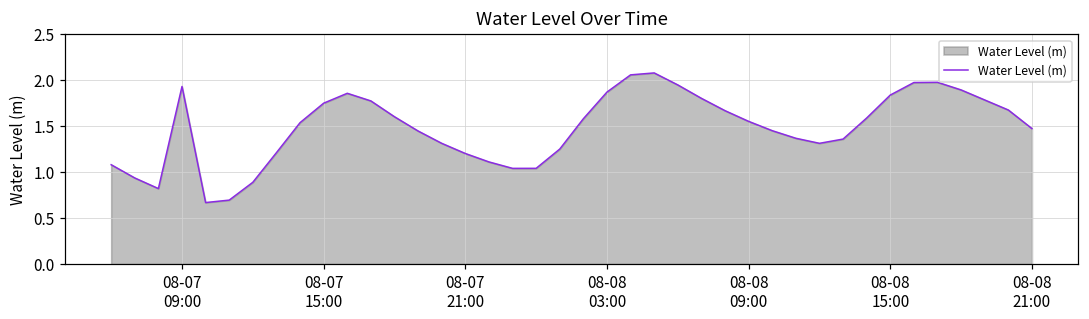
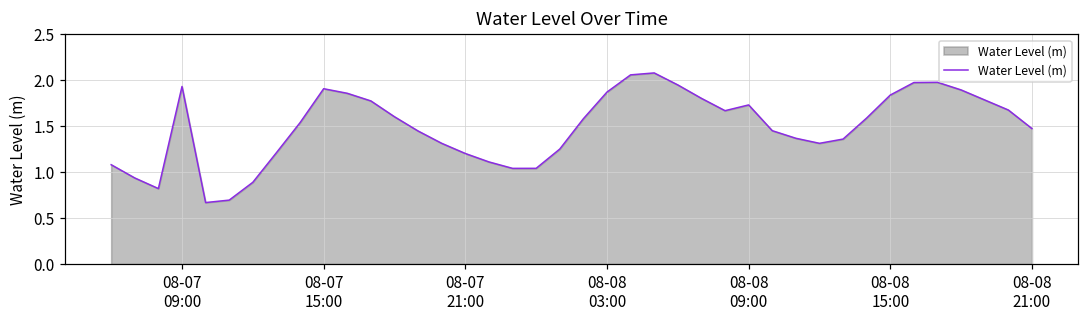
  {
    "08-07 09:00": 1.9,
-   "08-07 15:00": 1.8,
+   "08-07 15:00": 1.9,
    "08-07 21:00": 1.2,
    "08-08 03:00": 1.9,
-   "08-08 09:00": 1.6,
+   "08-08 09:00": 1.7,
    "08-08 15:00": 1.8,
    "08-08 21:00": 1.5
  }
